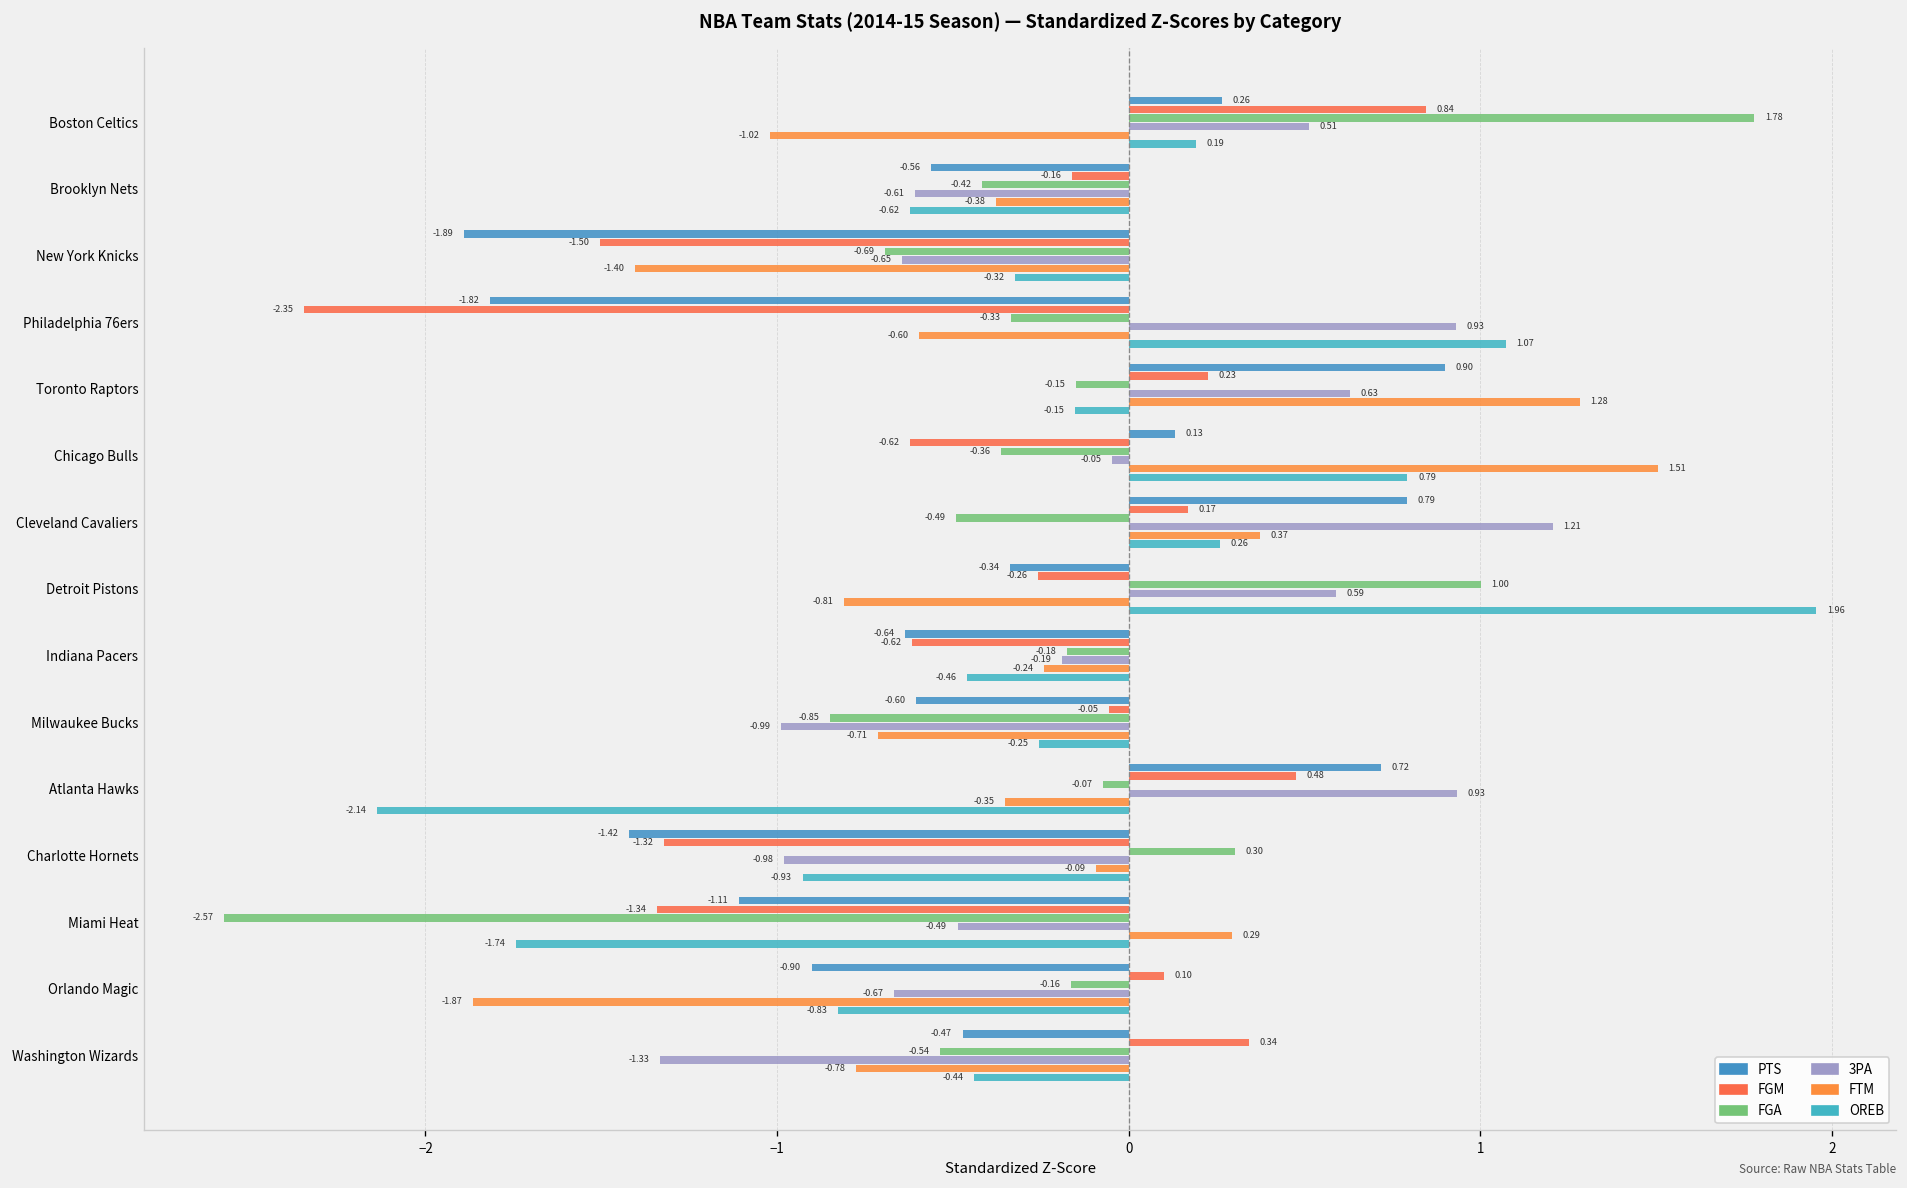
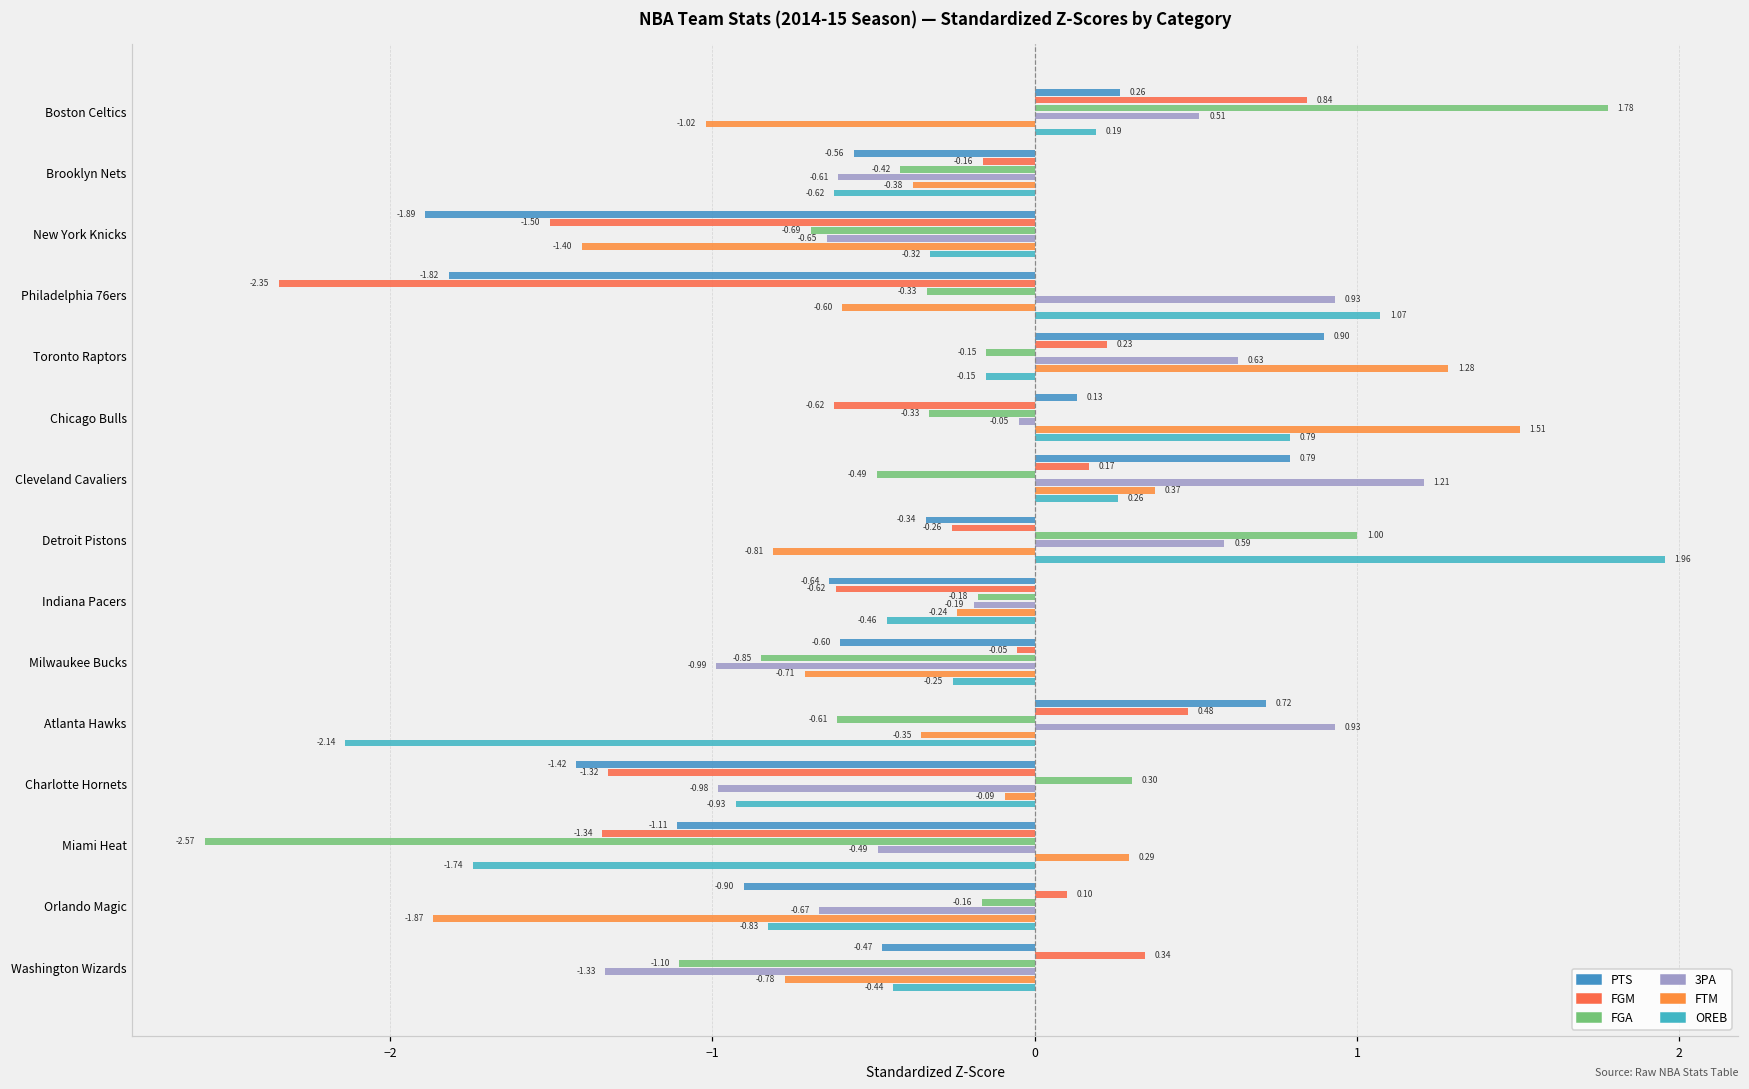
  {
    "FGA": {
      "Boston Celtics": 1.78,
      "Brooklyn Nets": -0.42,
      "New York Knicks": -0.69,
      "Philadelphia 76ers": -0.33,
      "Toronto Raptors": -0.15,
-     "Chicago Bulls": -0.36,
+     "Chicago Bulls": -0.33,
      "Cleveland Cavaliers": -0.49,
      "Detroit Pistons": 1.00,
      "Indiana Pacers": -0.18,
      "Milwaukee Bucks": -0.85,
-     "Atlanta Hawks": -0.07,
+     "Atlanta Hawks": -0.61,
      "Charlotte Hornets": 0.30,
      "Miami Heat": -2.57,
      "Orlando Magic": -0.16,
-     "Washington Wizards": -0.54
+     "Washington Wizards": -1.10
    },
    "3PA": {
      "Boston Celtics": 0.51,
      "Brooklyn Nets": -0.61,
      "New York Knicks": -0.65,
      "Philadelphia 76ers": 0.93,
      "Toronto Raptors": 0.63,
      "Chicago Bulls": -0.05,
      "Cleveland Cavaliers": 1.21,
      "Detroit Pistons": 0.59,
      "Indiana Pacers": -0.19,
      "Milwaukee Bucks": -0.99,
      "Atlanta Hawks": 0.93,
      "Charlotte Hornets": -0.98,
      "Miami Heat": -0.49,
      "Orlando Magic": -0.67,
      "Washington Wizards": -1.33
    }
  }
